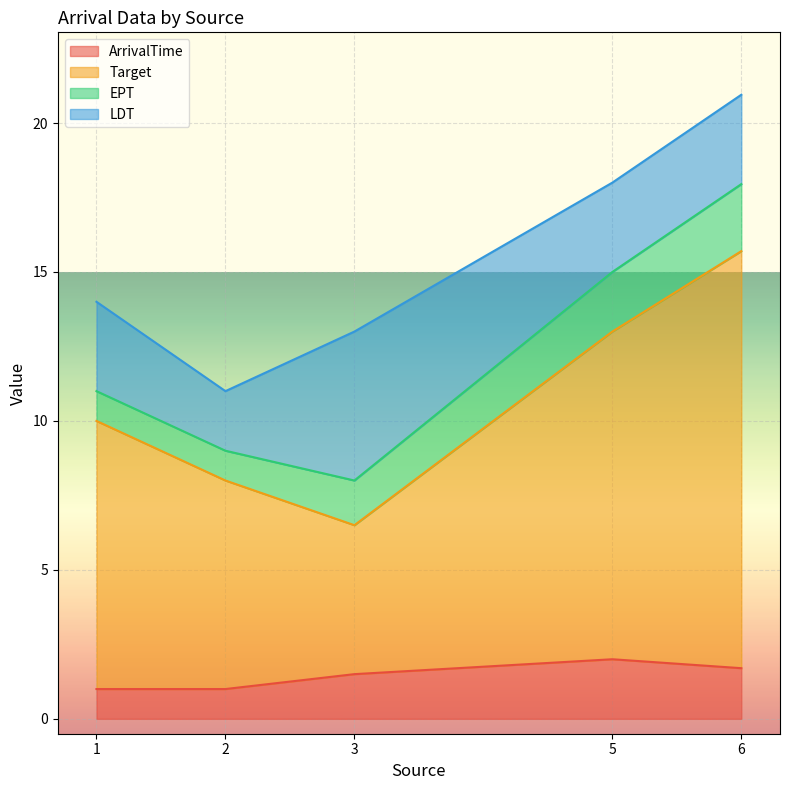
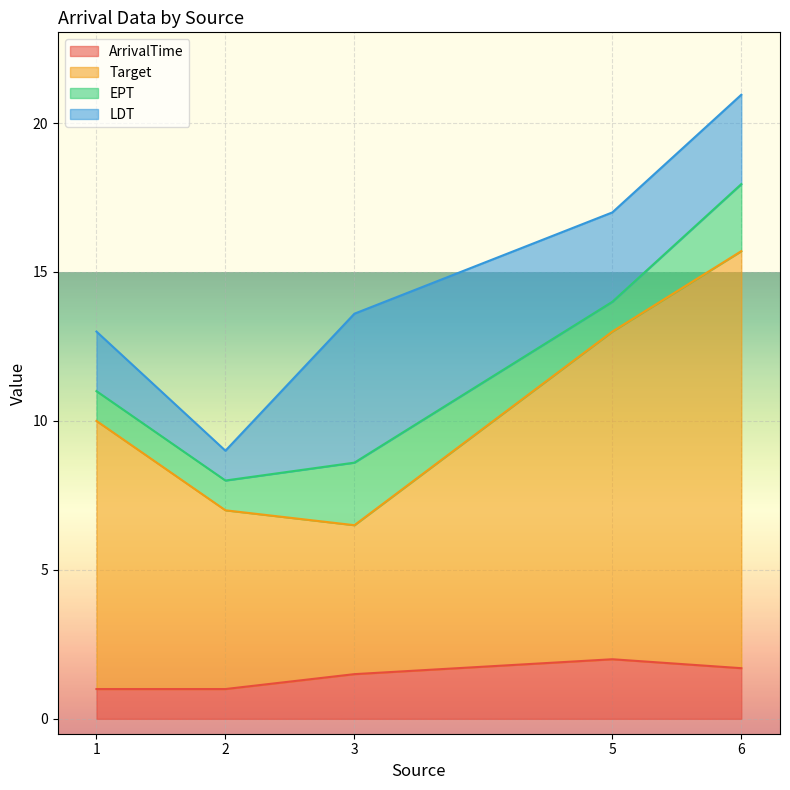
  {
    "ArrivalTime": {
      "1": 1.0,
      "2": 1.0,
      "3": 1.5,
      "5": 2.0,
      "6": 1.7
    },
    "Target": {
      "1": 9,
-     "2": 7,
+     "2": 6,
      "3": 5,
      "5": 11,
      "6": 14
    },
    "EPT": {
      "1": 1.0,
      "2": 1.0,
-     "3": 1.5,
-     "5": 2,
+     "3": 2.1,
+     "5": 1,
      "6": 2.3
    },
    "LDT": {
-     "1": 3,
-     "2": 2,
+     "1": 2,
+     "2": 1,
      "3": 5,
      "5": 3,
      "6": 3
    }
  }
